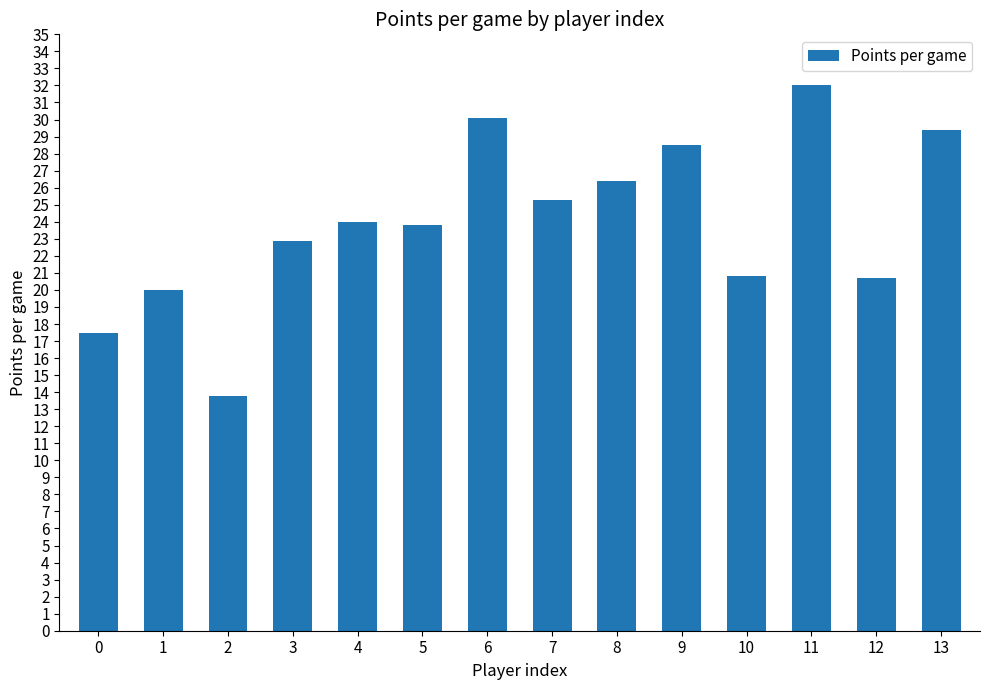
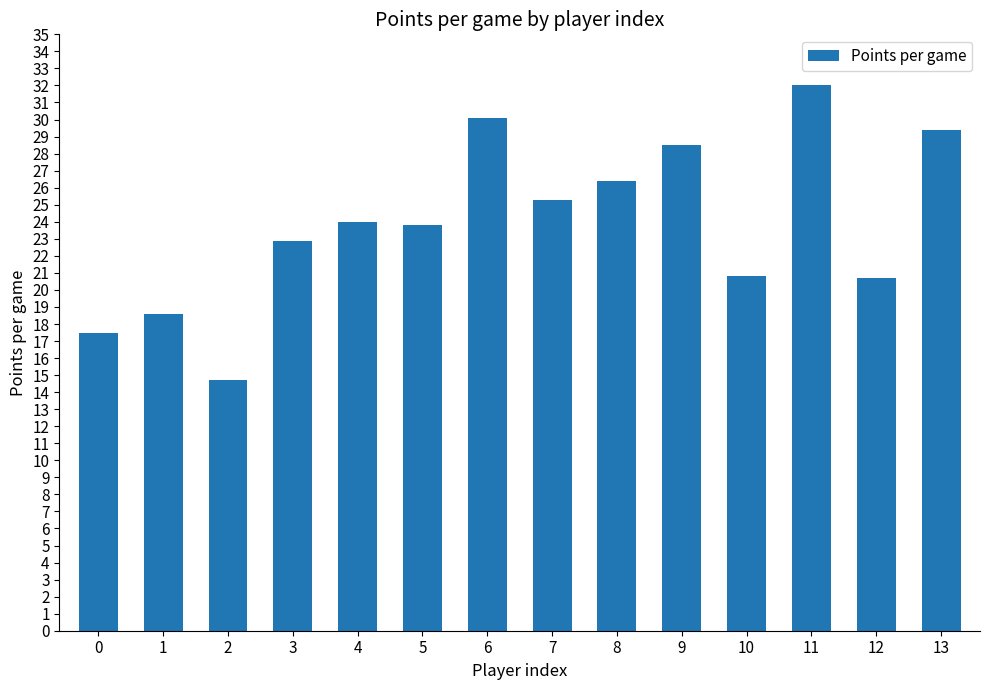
  {
    "0": 17.5,
-   "1": 20.0,
-   "2": 13.8,
+   "1": 18.6,
+   "2": 14.7,
    "3": 22.9,
    "4": 24.0,
    "5": 23.8,
    "6": 30.1,
    "7": 25.3,
    "8": 26.4,
    "9": 28.5,
    "10": 20.8,
    "11": 32.0,
    "12": 20.7,
    "13": 29.4
  }
